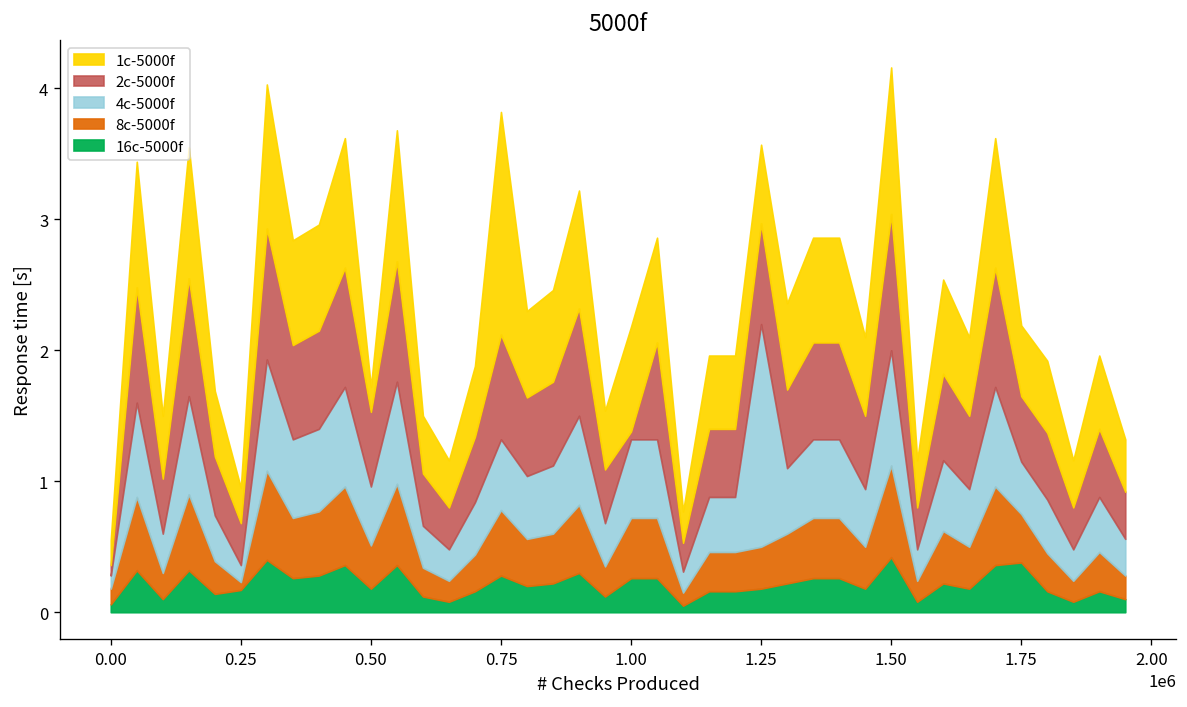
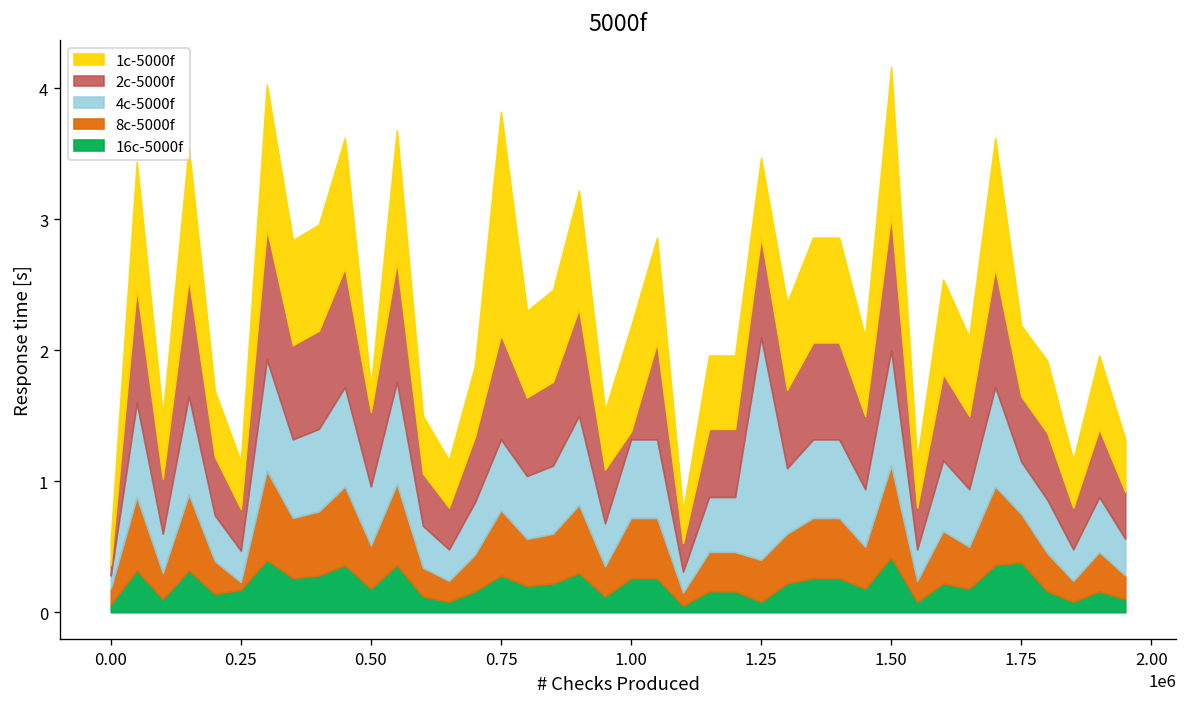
  {
    "16c-5000f": {
      "0.00": 0.06,
      "0.25": 0.17,
      "0.50": 0.18,
      "0.75": 0.28,
      "1.00": 0.26,
-     "1.25": 0.18,
+     "1.25": 0.08,
      "1.50": 0.42,
      "1.75": 0.38
    },
    "8c-5000f": {
      "0.00": 0.12,
      "0.25": 0.06,
      "0.50": 0.33,
      "0.75": 0.50,
      "1.00": 0.46,
      "1.25": 0.32,
      "1.50": 0.70,
      "1.75": 0.37
    },
    "4c-5000f": {
      "0.00": 0.10,
-     "0.25": 0.13,
+     "0.25": 0.24,
      "0.50": 0.45,
      "0.75": 0.54,
      "1.00": 0.60,
      "1.25": 1.70,
      "1.50": 0.88,
      "1.75": 0.40
    },
    "2c-5000f": {
      "0.00": 0.08,
      "0.25": 0.32,
      "0.50": 0.57,
      "0.75": 0.80,
      "1.00": 0.06,
      "1.25": 0.77,
      "1.50": 1.04,
      "1.75": 0.50
    },
    "1c-5000f": {
      "0.00": 0.19,
-     "0.25": 0.27,
+     "0.25": 0.36,
      "0.50": 0.19,
      "0.75": 1.70,
      "1.00": 0.80,
      "1.25": 0.60,
      "1.50": 1.12,
      "1.75": 0.54
    }
  }
